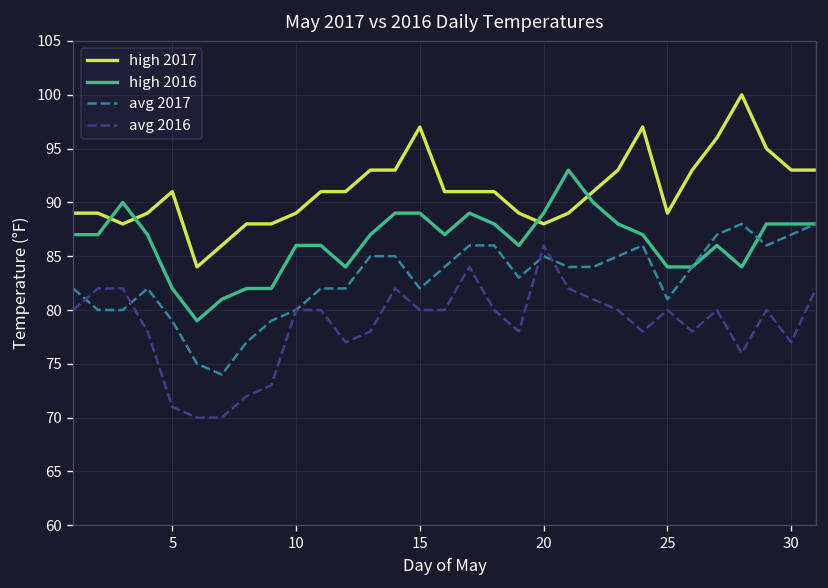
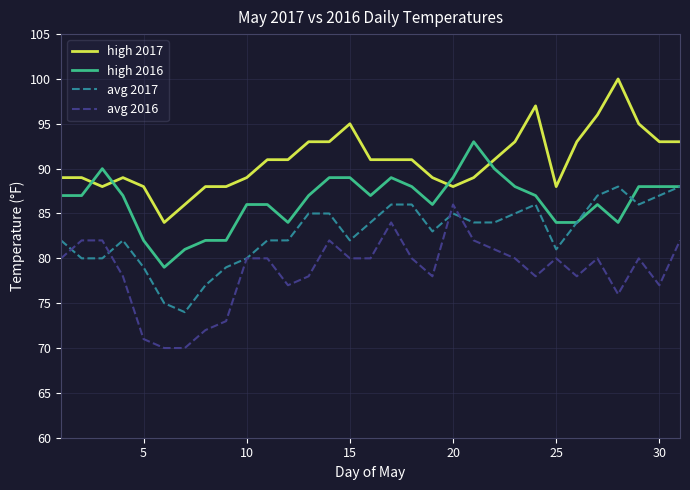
  {
    "high 2017": {
-     "5": 91,
+     "5": 88,
      "10": 89,
-     "15": 97,
+     "15": 95,
      "20": 88,
-     "25": 89,
+     "25": 88,
      "30": 93
    },
    "avg 2016": {
      "5": 71,
      "15": 80,
      "20": 86,
      "25": 80,
      "30": 77
    }
  }
